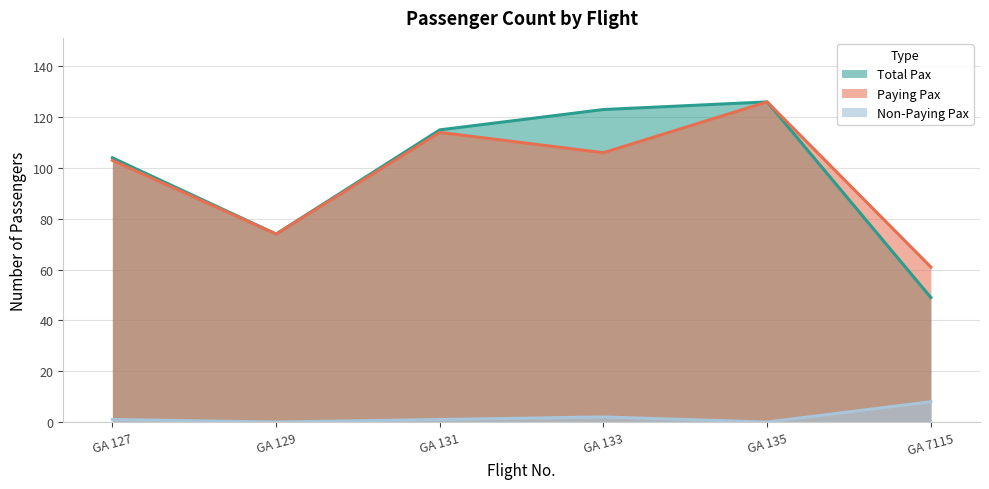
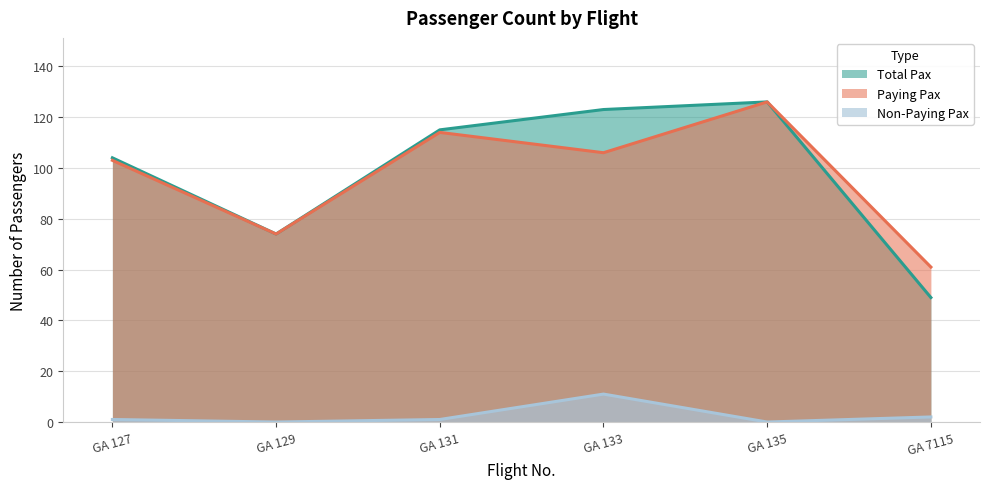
  {
    "Total Pax": {
      "GA 133": 123,
      "GA 7115": 49
    },
    "Paying Pax": {
      "GA 133": 106,
      "GA 7115": 61
    },
    "Non-Paying Pax": {
      "GA 127": 1,
      "GA 129": 0,
      "GA 131": 1,
-     "GA 133": 2,
+     "GA 133": 11,
      "GA 135": 0,
-     "GA 7115": 8
+     "GA 7115": 2
    }
  }
